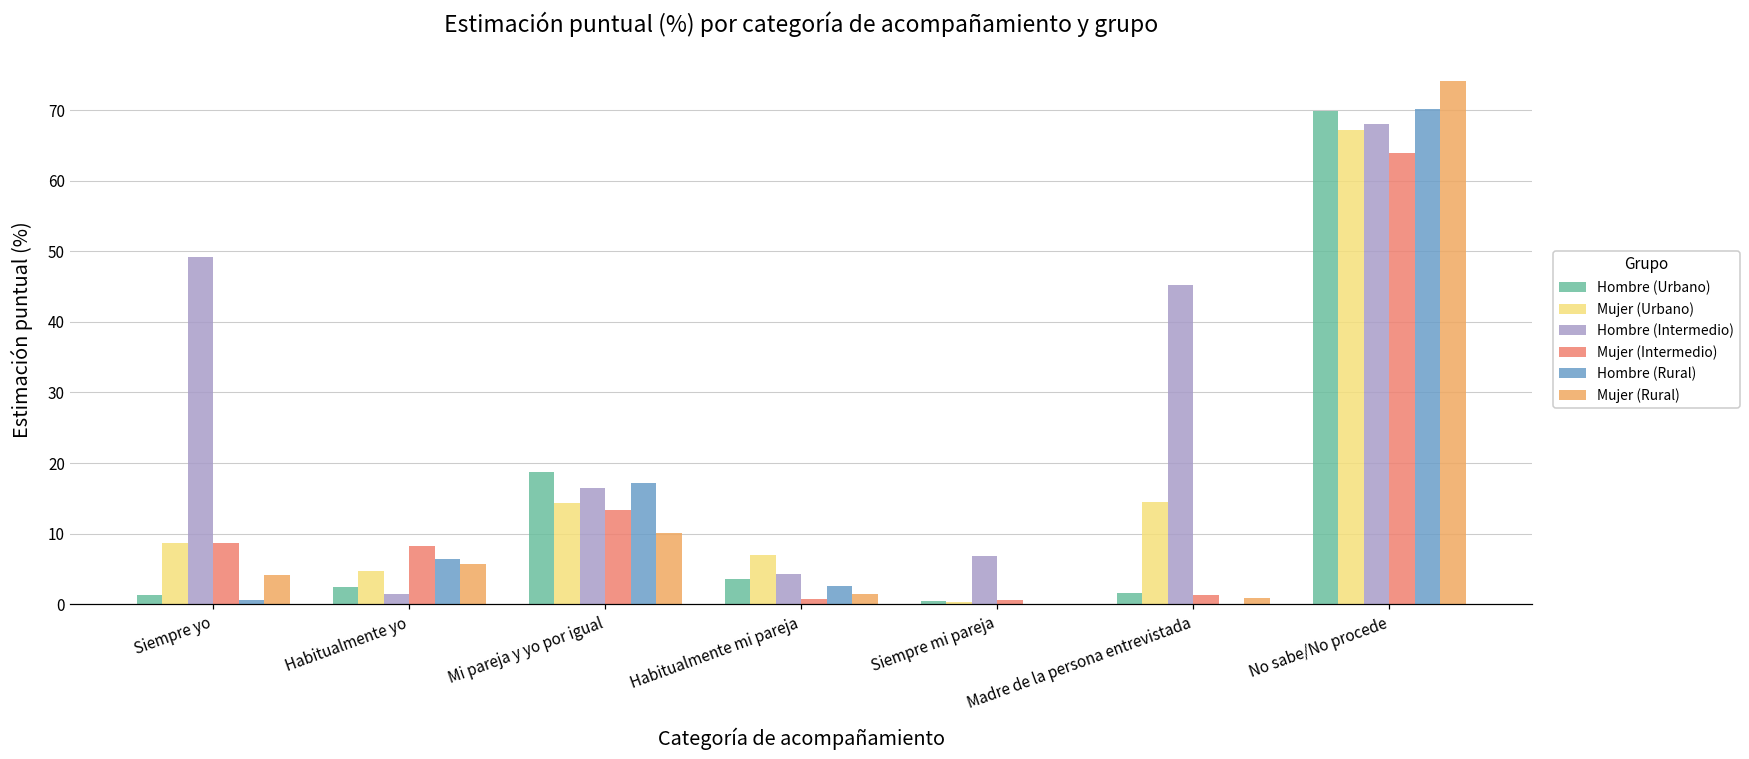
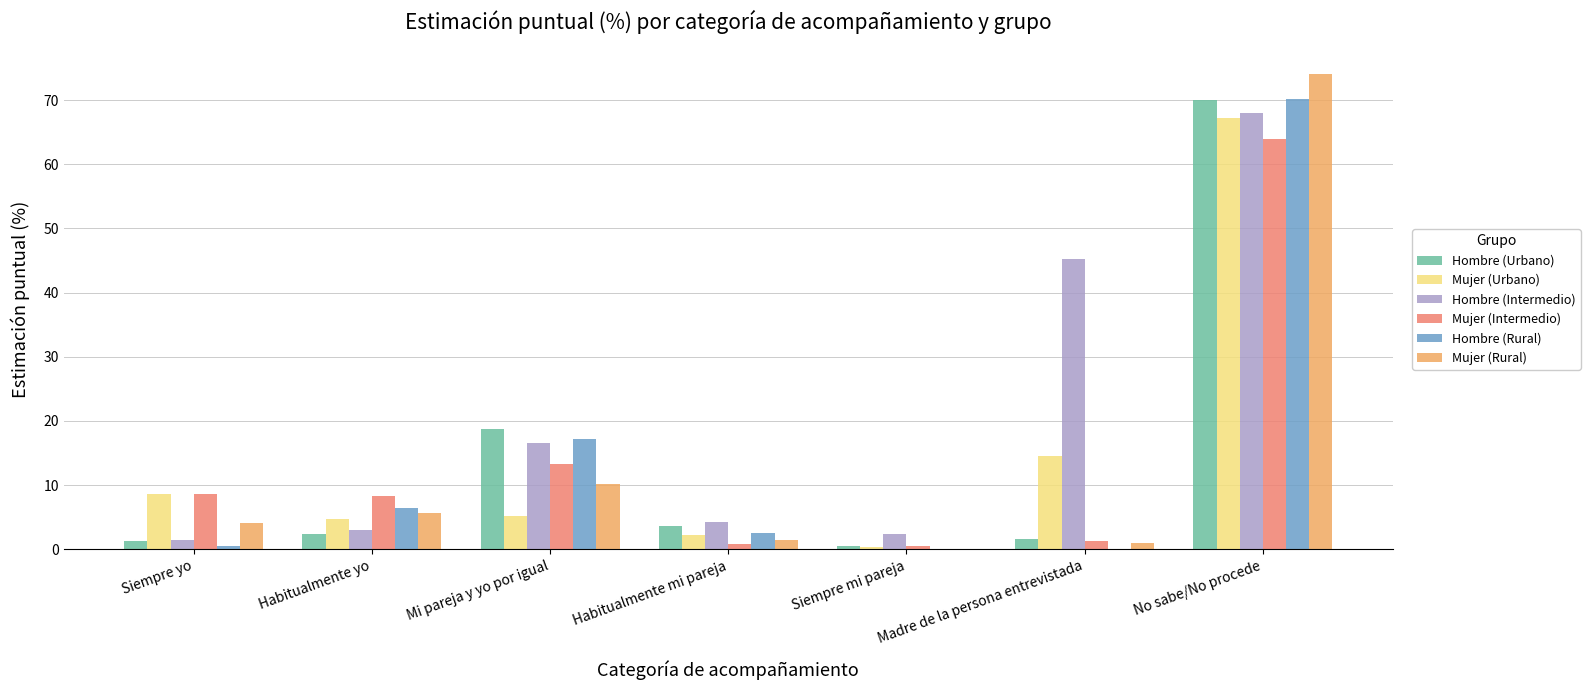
  {
    "Mujer (Urbano)": {
      "Siempre yo": 9,
      "Habitualmente yo": 5,
-     "Mi pareja y yo por igual": 14,
-     "Habitualmente mi pareja": 7,
+     "Mi pareja y yo por igual": 5,
+     "Habitualmente mi pareja": 2,
      "Madre de la persona entrevistada": 14,
      "No sabe/No procede": 67
    },
    "Hombre (Intermedio)": {
-     "Siempre yo": 49,
-     "Habitualmente yo": 1,
+     "Siempre yo": 1,
+     "Habitualmente yo": 3,
      "Mi pareja y yo por igual": 17,
      "Habitualmente mi pareja": 4,
-     "Siempre mi pareja": 7,
+     "Siempre mi pareja": 2,
      "Madre de la persona entrevistada": 45,
      "No sabe/No procede": 68
    }
  }
